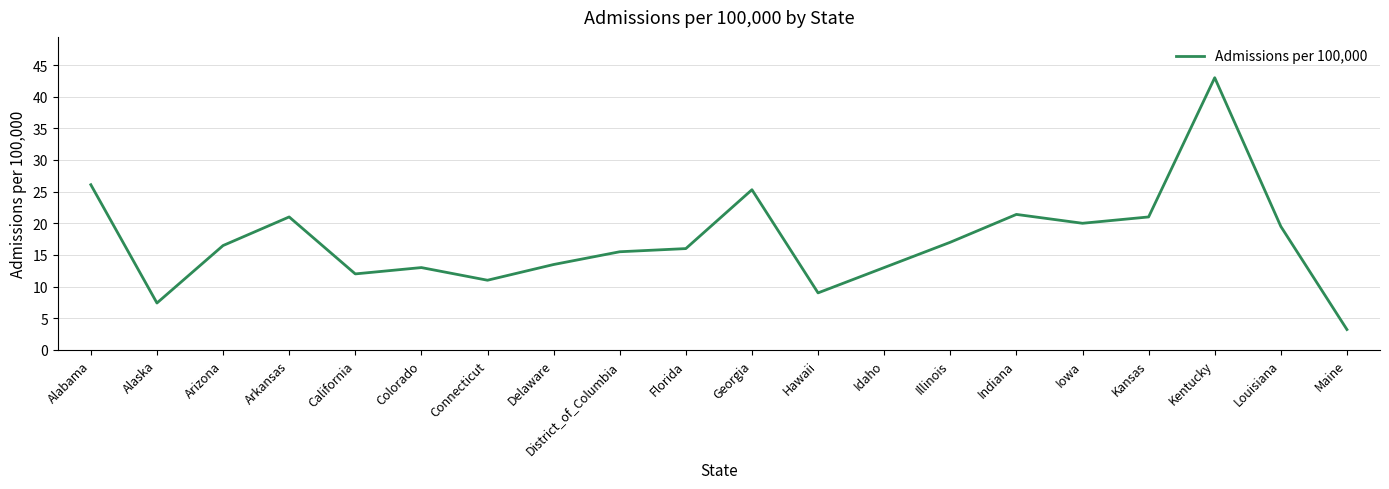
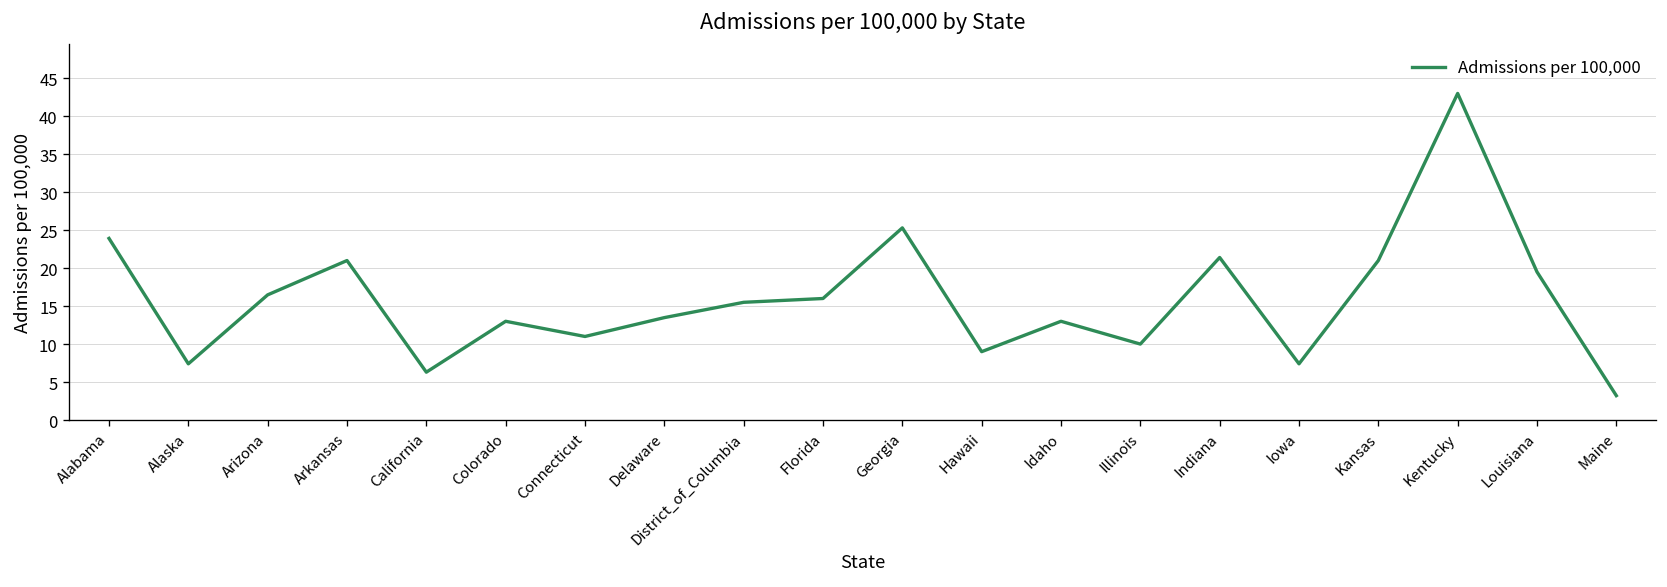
  {
-   "Alabama": 26,
+   "Alabama": 24,
    "Alaska": 7,
    "Arizona": 16,
    "Arkansas": 21,
-   "California": 12,
+   "California": 6,
    "Colorado": 13,
    "Connecticut": 11,
    "Delaware": 13,
    "District_of_Columbia": 15,
    "Florida": 16,
    "Georgia": 25,
    "Hawaii": 9,
    "Idaho": 13,
-   "Illinois": 17,
+   "Illinois": 10,
    "Indiana": 21,
-   "Iowa": 20,
+   "Iowa": 7,
    "Kansas": 21,
    "Kentucky": 43,
    "Louisiana": 20,
    "Maine": 3
  }
